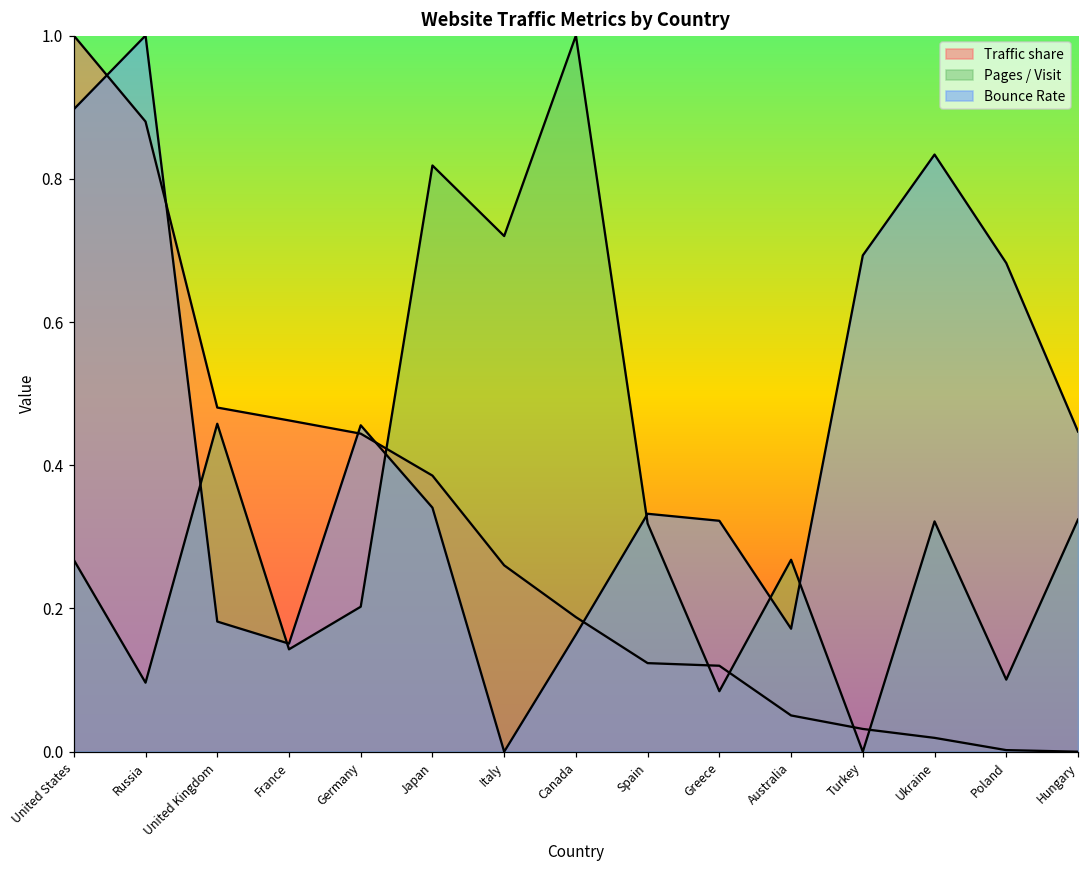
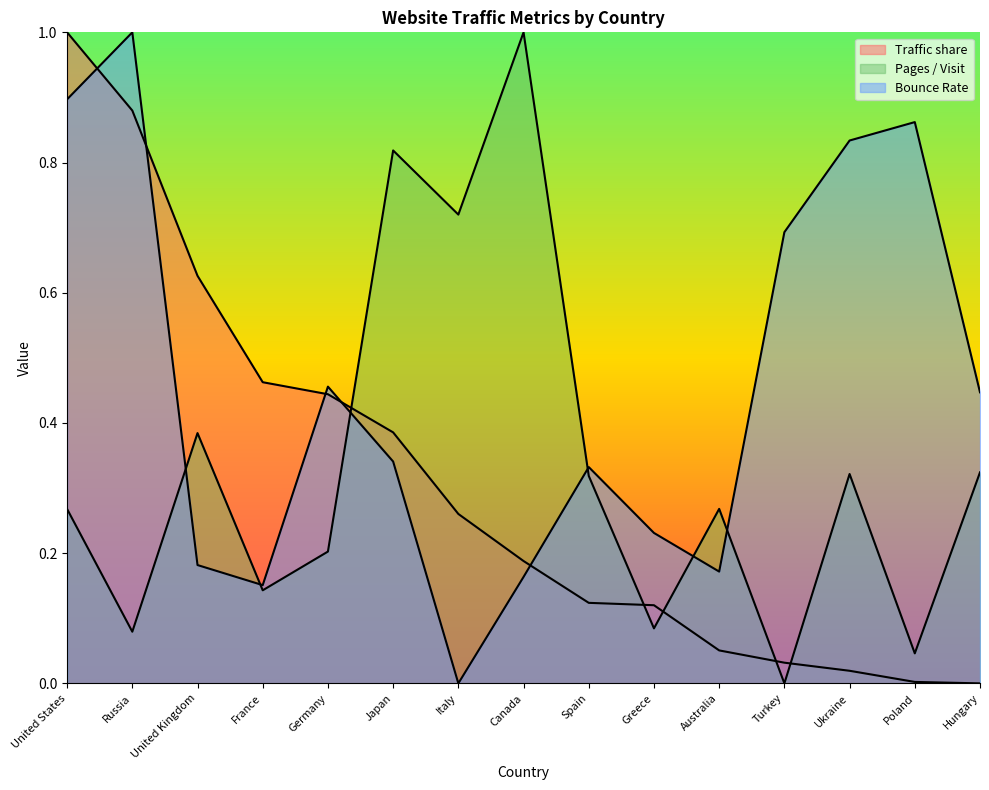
  {
    "Traffic share": {
      "United States": 1.00,
      "Russia": 0.88,
-     "United Kingdom": 0.48,
+     "United Kingdom": 0.63,
      "France": 0.46,
      "Germany": 0.44,
      "Japan": 0.39,
      "Italy": 0.26,
      "Canada": 0.19,
      "Spain": 0.12,
      "Greece": 0.12,
      "Australia": 0.05,
      "Turkey": 0.03,
      "Ukraine": 0.02,
      "Poland": 0.00,
      "Hungary": 0.00
    },
    "Pages / Visit": {
      "United States": 0.27,
-     "Russia": 0.10,
-     "United Kingdom": 0.46,
+     "Russia": 0.08,
+     "United Kingdom": 0.38,
      "France": 0.14,
      "Germany": 0.20,
      "Japan": 0.82,
      "Italy": 0.72,
      "Canada": 1.00,
      "Spain": 0.32,
      "Greece": 0.08,
      "Australia": 0.27,
      "Turkey": 0.00,
      "Ukraine": 0.32,
-     "Poland": 0.10,
+     "Poland": 0.05,
      "Hungary": 0.32
    },
    "Bounce Rate": {
      "United States": 0.90,
      "Russia": 1.00,
      "United Kingdom": 0.18,
      "France": 0.15,
      "Germany": 0.46,
      "Japan": 0.34,
      "Italy": 0.00,
      "Canada": 0.16,
      "Spain": 0.33,
-     "Greece": 0.32,
+     "Greece": 0.23,
      "Australia": 0.17,
      "Turkey": 0.69,
      "Ukraine": 0.83,
-     "Poland": 0.68,
+     "Poland": 0.86,
      "Hungary": 0.45
    }
  }
